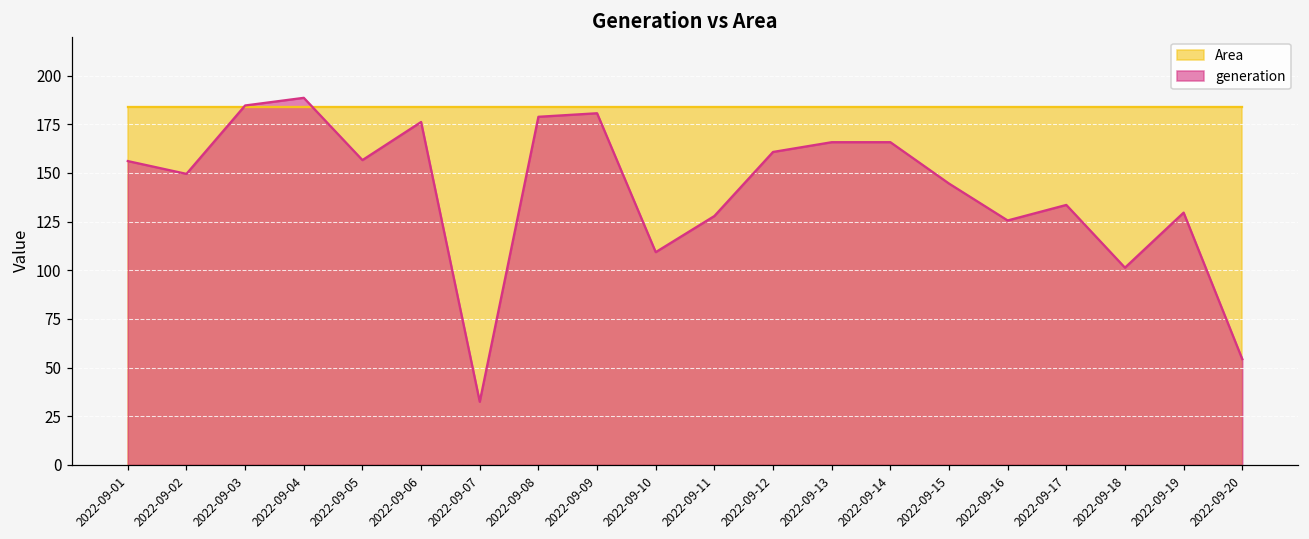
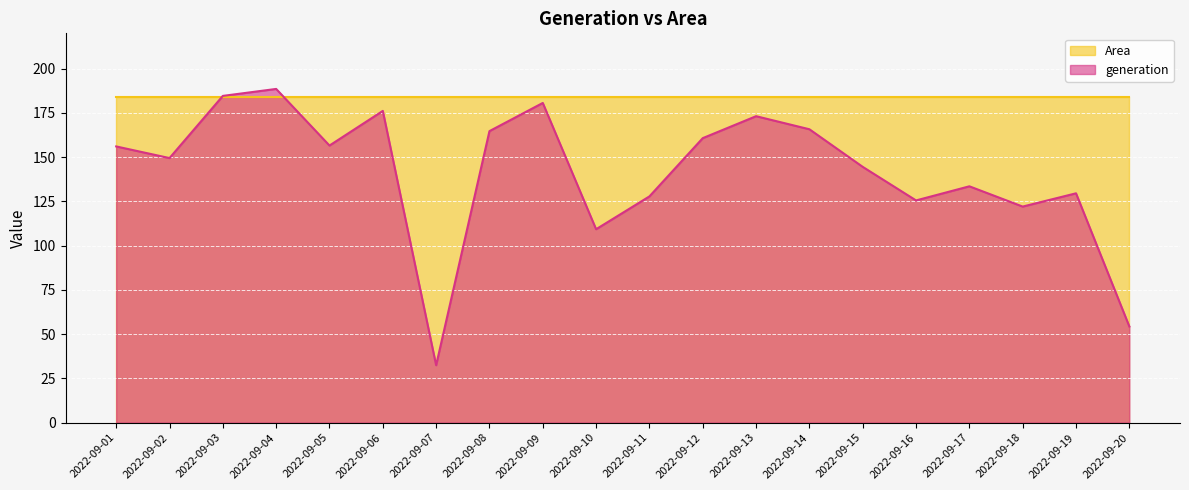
  {
    "Area": {
      "2022-09-01": 184,
      "2022-09-02": 184,
      "2022-09-04": 184,
      "2022-09-05": 184,
      "2022-09-06": 184,
      "2022-09-07": 184,
      "2022-09-08": 184,
      "2022-09-09": 184,
      "2022-09-10": 184,
      "2022-09-11": 184,
      "2022-09-12": 184,
      "2022-09-13": 184,
      "2022-09-14": 184,
      "2022-09-15": 184,
      "2022-09-16": 184,
      "2022-09-17": 184,
      "2022-09-18": 184,
      "2022-09-19": 184,
      "2022-09-20": 184
    },
    "generation": {
      "2022-09-01": 156,
      "2022-09-02": 150,
      "2022-09-04": 189,
      "2022-09-05": 157,
      "2022-09-06": 176,
      "2022-09-07": 32,
-     "2022-09-08": 179,
+     "2022-09-08": 165,
      "2022-09-09": 181,
      "2022-09-10": 109,
      "2022-09-11": 128,
      "2022-09-12": 161,
-     "2022-09-13": 166,
+     "2022-09-13": 173,
      "2022-09-14": 166,
      "2022-09-15": 145,
      "2022-09-16": 126,
      "2022-09-17": 134,
-     "2022-09-18": 101,
+     "2022-09-18": 122,
      "2022-09-19": 130,
      "2022-09-20": 54
    }
  }
